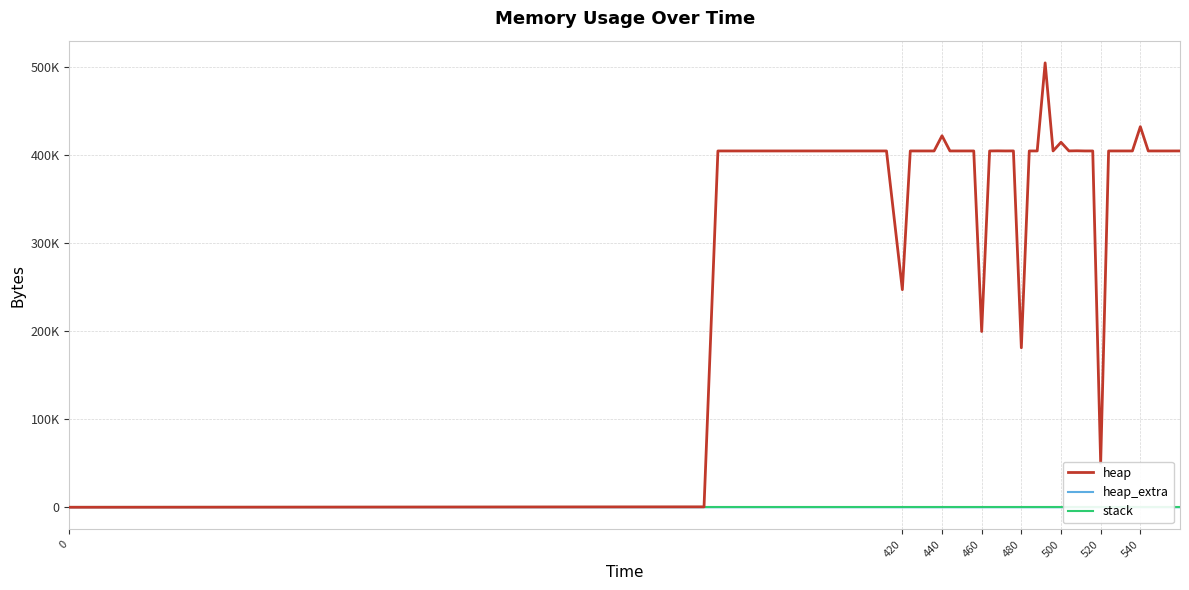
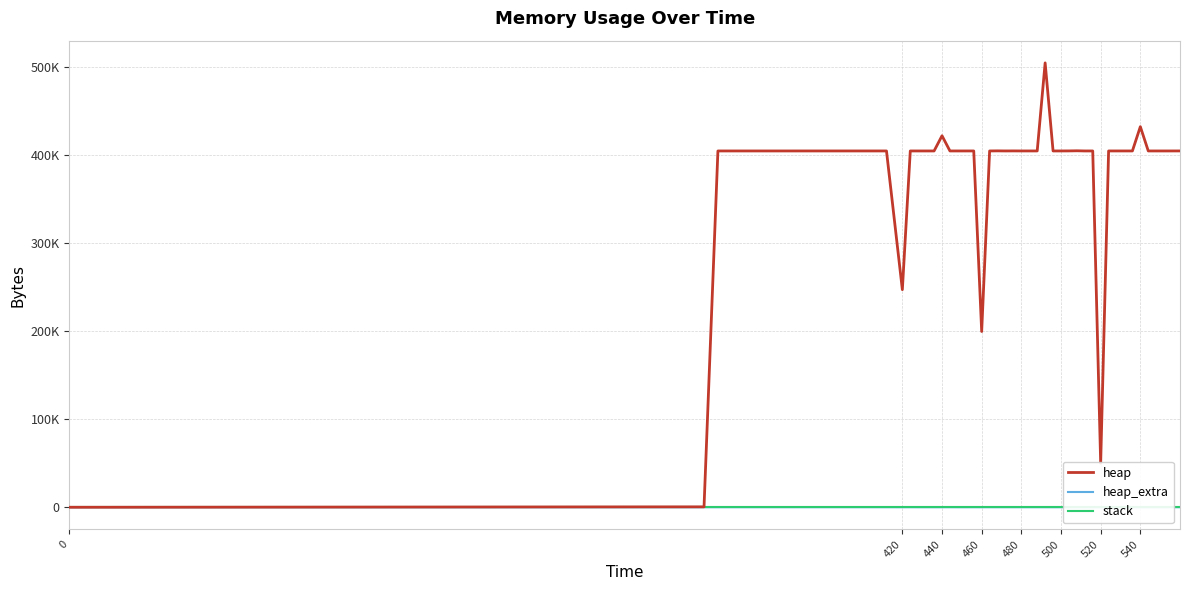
  {
    "heap": {
      "420": 250000,
      "440": 420000,
      "460": 200000,
-     "480": 180000,
-     "500": 410000,
+     "480": 400000,
+     "500": 400000,
      "540": 430000
    },
    "stack": {
      "420": 0,
      "440": 0,
      "460": 0,
      "480": 0,
      "500": 0
    }
  }
